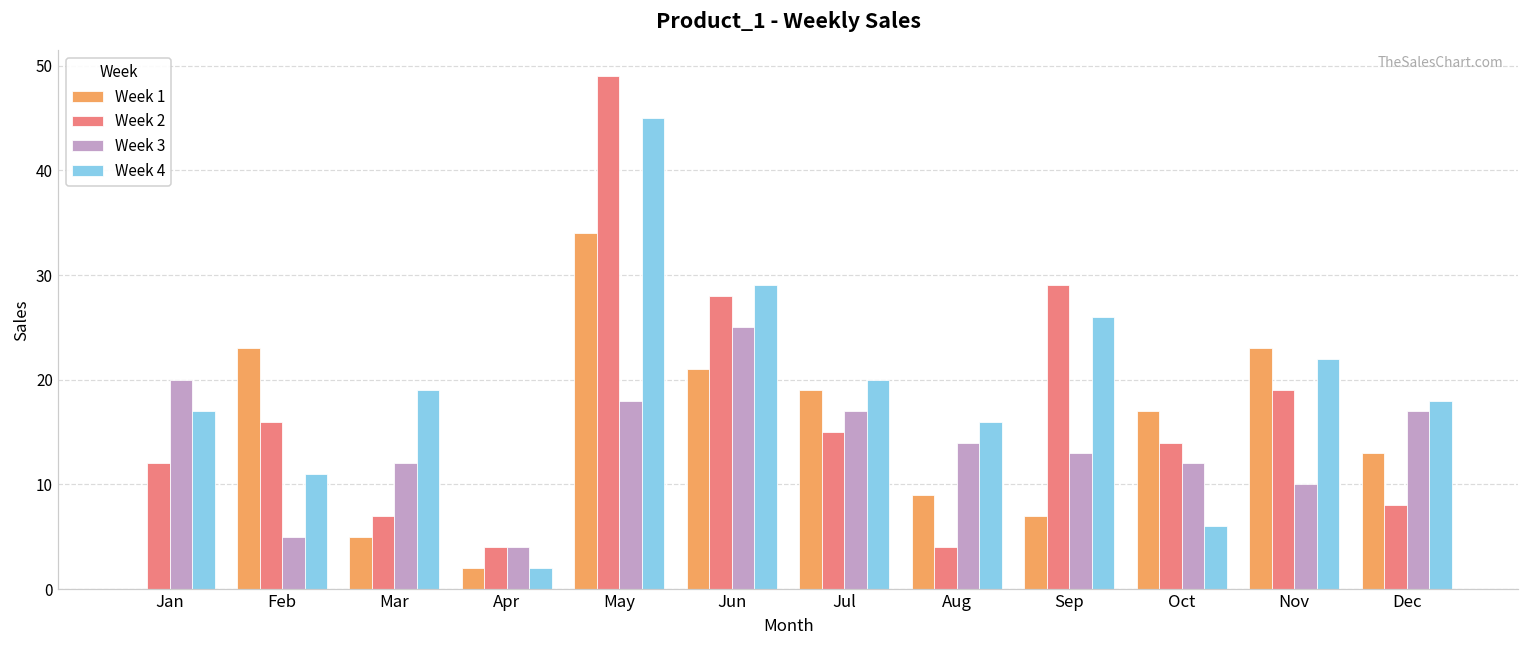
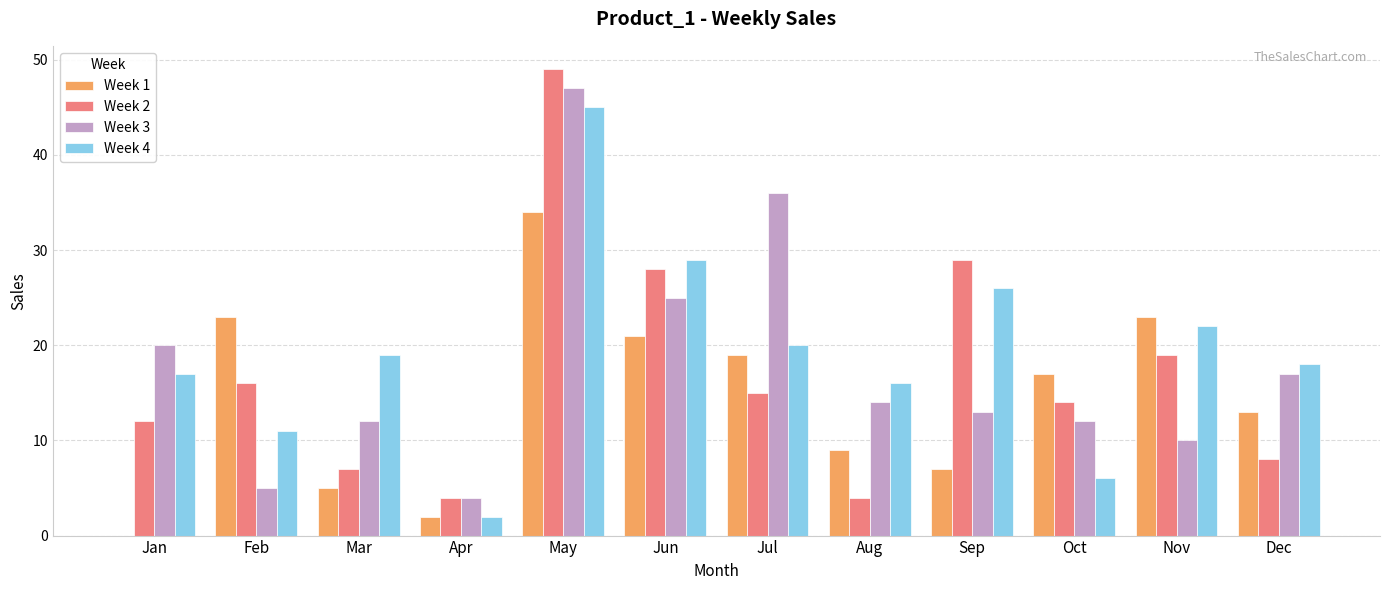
  {
    "Week 3": {
      "Jan": 20,
      "Feb": 5,
      "Mar": 12,
      "Apr": 4,
-     "May": 18,
+     "May": 47,
      "Jun": 25,
-     "Jul": 17,
+     "Jul": 36,
      "Aug": 14,
      "Sep": 13,
      "Oct": 12,
      "Nov": 10,
      "Dec": 17
    },
    "Week 4": {
      "Jan": 17,
      "Feb": 11,
      "Mar": 19,
      "Apr": 2,
      "May": 45,
      "Jun": 29,
      "Jul": 20,
      "Aug": 16,
      "Sep": 26,
      "Oct": 6,
      "Nov": 22,
      "Dec": 18
    }
  }
